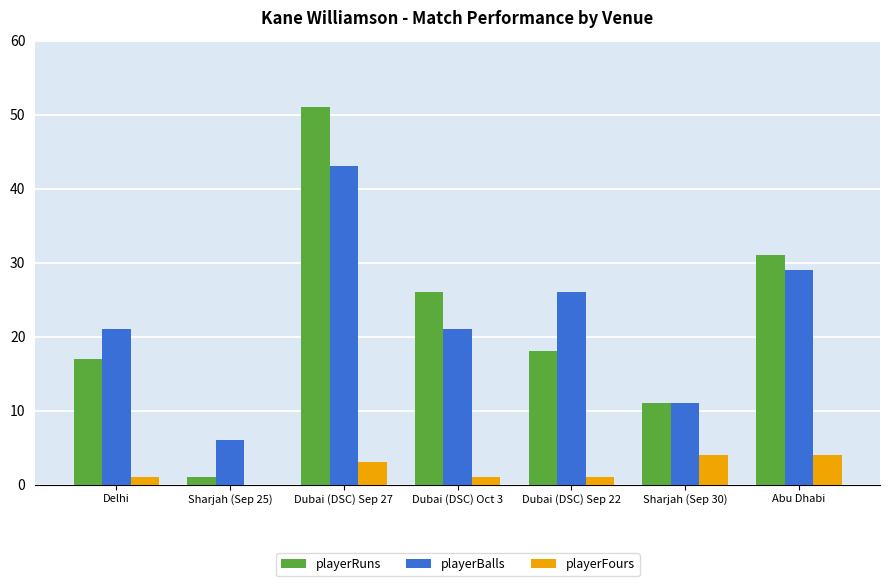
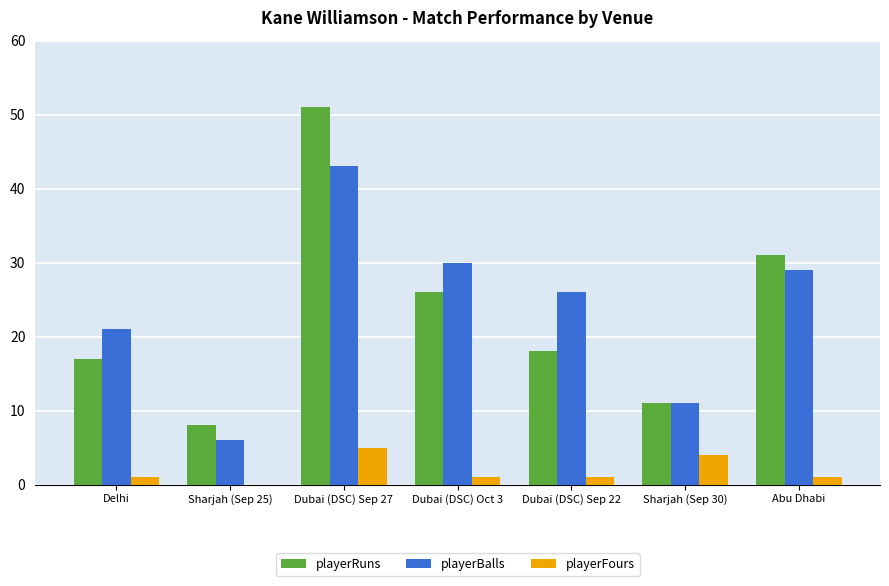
  {
    "playerRuns": {
      "Delhi": 17,
-     "Sharjah (Sep 25)": 1,
+     "Sharjah (Sep 25)": 8,
      "Dubai (DSC) Sep 27": 51,
      "Dubai (DSC) Oct 3": 26,
      "Dubai (DSC) Sep 22": 18,
      "Sharjah (Sep 30)": 11,
      "Abu Dhabi": 31
    },
    "playerBalls": {
      "Delhi": 21,
      "Sharjah (Sep 25)": 6,
      "Dubai (DSC) Sep 27": 43,
-     "Dubai (DSC) Oct 3": 21,
+     "Dubai (DSC) Oct 3": 30,
      "Dubai (DSC) Sep 22": 26,
      "Sharjah (Sep 30)": 11,
      "Abu Dhabi": 29
    },
    "playerFours": {
      "Delhi": 1,
      "Sharjah (Sep 25)": 0,
-     "Dubai (DSC) Sep 27": 3,
+     "Dubai (DSC) Sep 27": 5,
      "Dubai (DSC) Oct 3": 1,
      "Dubai (DSC) Sep 22": 1,
      "Sharjah (Sep 30)": 4,
-     "Abu Dhabi": 4
+     "Abu Dhabi": 1
    }
  }
